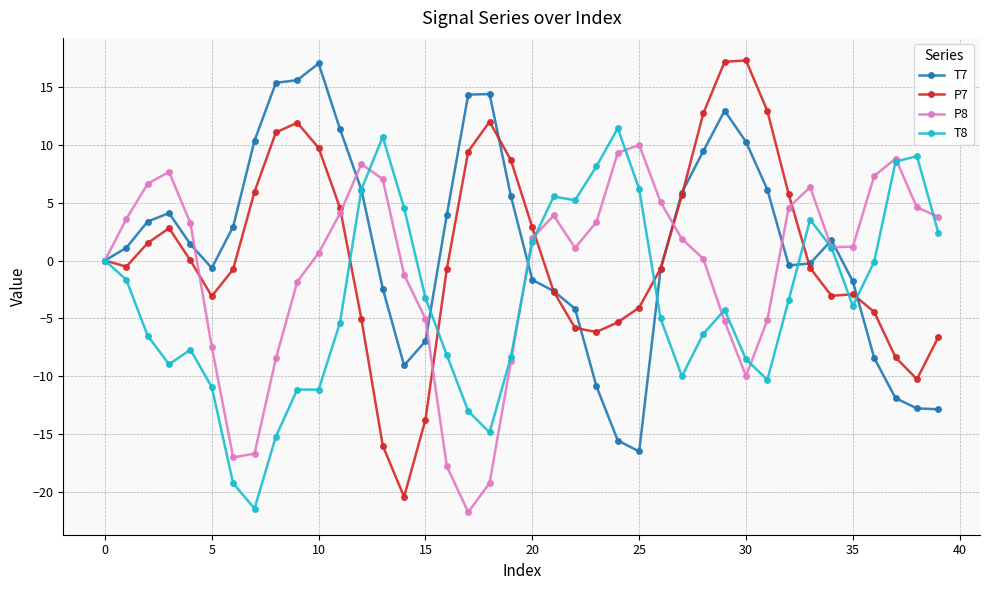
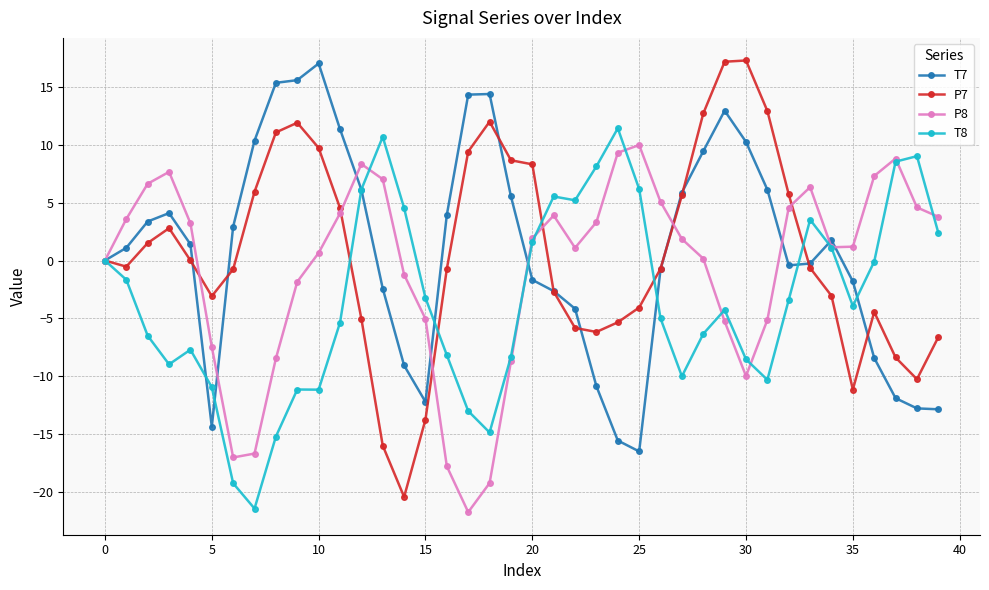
  {
    "T7": {
-     "5": -0.7,
+     "5": -14.4,
      "10": 17.1,
-     "15": -7.0,
+     "15": -12.2,
      "20": -1.7,
      "25": -16.5,
      "30": 10.3,
      "35": -1.8
    },
    "P7": {
      "5": -3.1,
      "10": 9.7,
      "15": -13.8,
-     "20": 2.9,
+     "20": 8.3,
      "25": -4.1,
      "30": 17.3,
-     "35": -2.9
+     "35": -11.2
    },
    "P8": {
      "5": -7.5,
      "10": 0.7,
      "15": -5.1,
      "20": 1.9,
      "25": 10.0,
      "30": -10.0,
      "35": 1.2
    },
    "T8": {
      "5": -11.0,
      "10": -11.2,
      "15": -3.2,
      "20": 1.6,
      "25": 6.2,
      "30": -8.6,
      "35": -3.9
    }
  }
